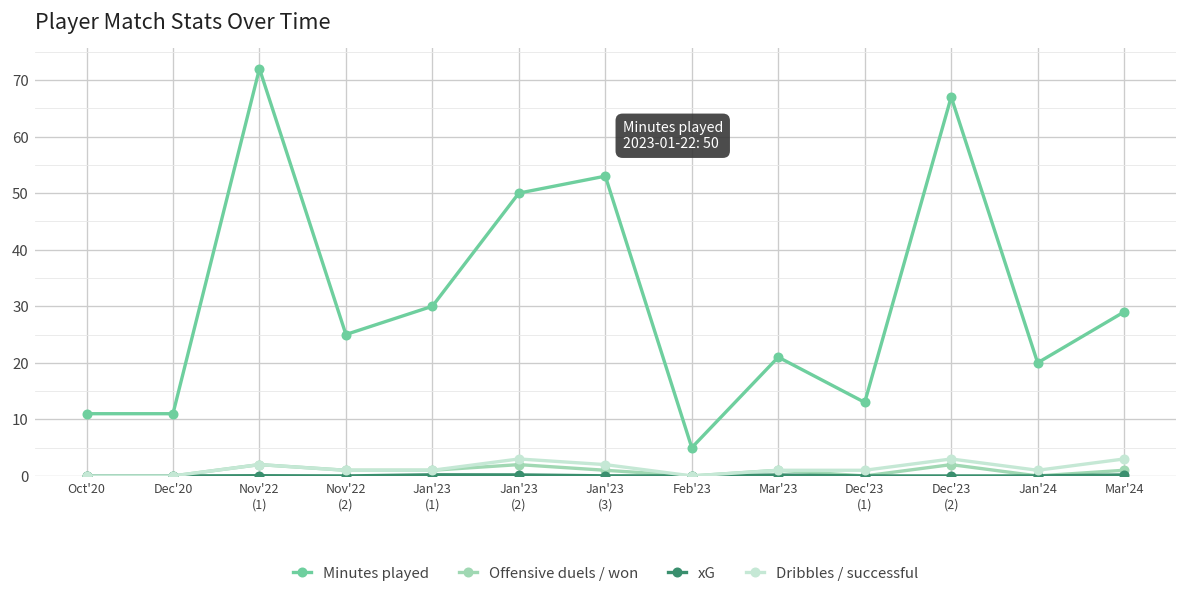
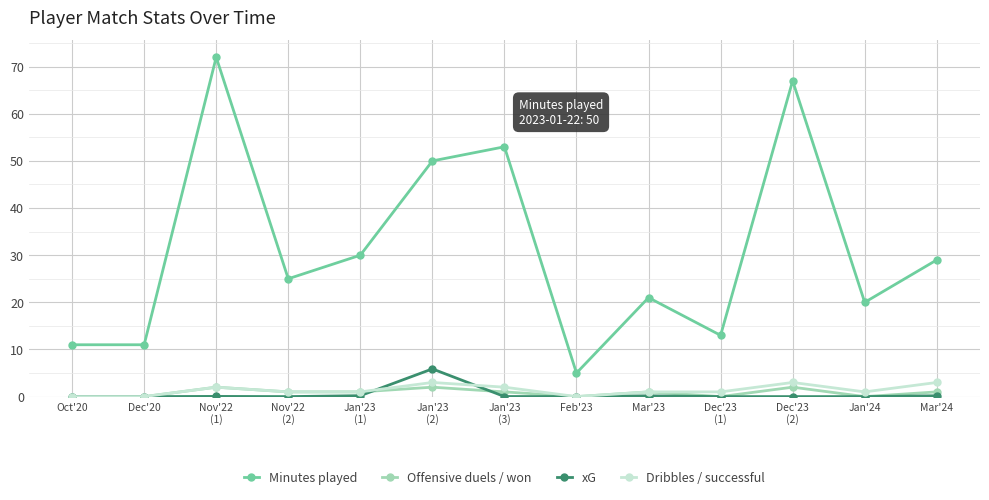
  {
    "xG": {
      "Nov'22 (1)": 0,
      "Nov'22 (2)": 0,
      "Jan'23 (1)": 0,
-     "Jan'23 (2)": 0,
+     "Jan'23 (2)": 6,
      "Jan'23 (3)": 0,
      "Mar'23": 0,
      "Dec'23 (2)": 0,
      "Mar'24": 0
    }
  }
